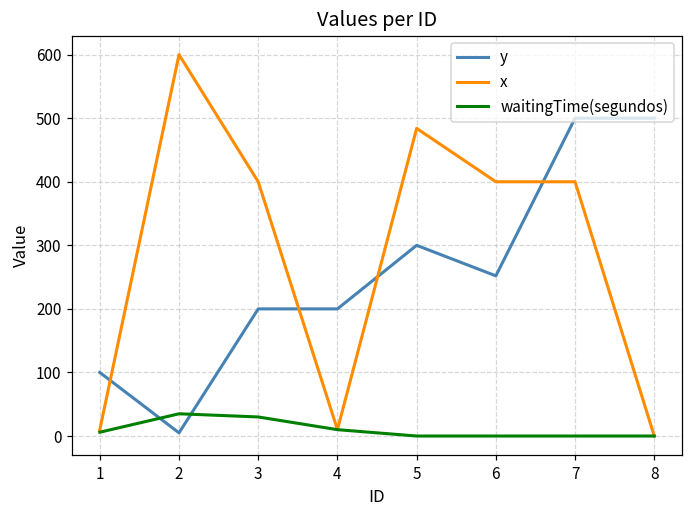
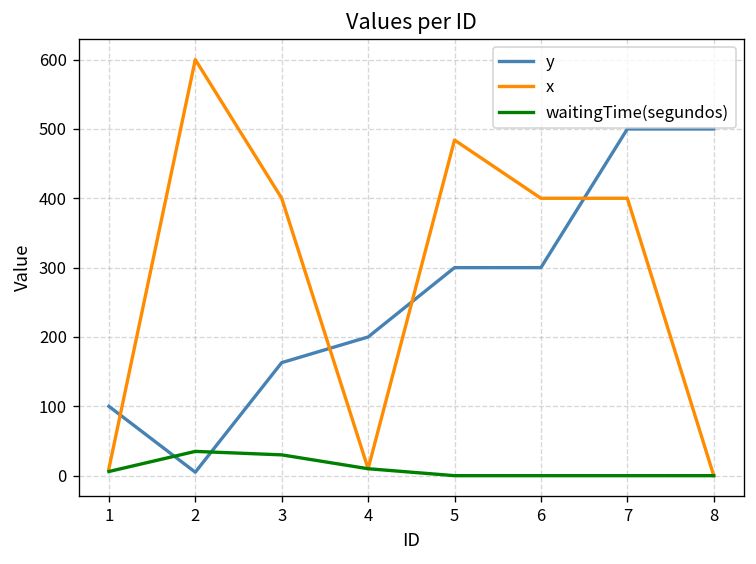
  {
    "y": {
      "1": 100,
      "2": 10,
-     "3": 200,
+     "3": 160,
      "4": 200,
      "5": 300,
-     "6": 250,
+     "6": 300,
      "7": 500,
      "8": 500
    },
    "x": {
      "2": 600,
      "3": 400,
      "5": 480,
      "6": 400,
      "7": 400
    },
    "waitingTime(segundos)": {
      "2": 40,
      "3": 30,
      "5": 0,
      "6": 0,
      "7": 0
    }
  }
